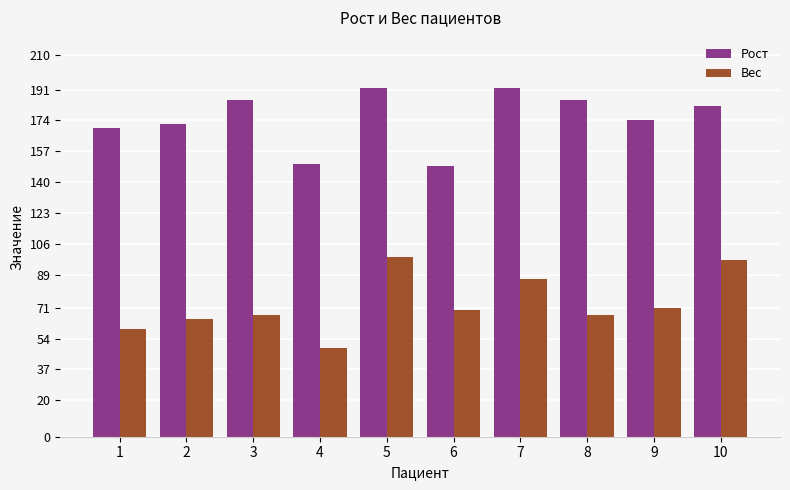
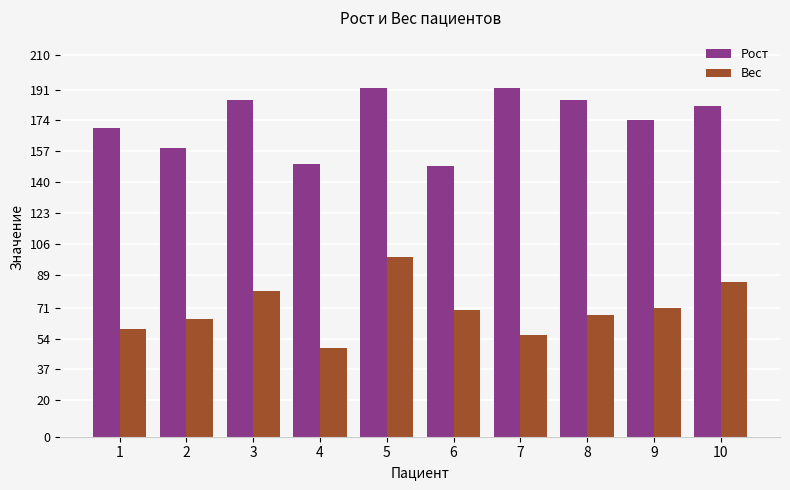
  {
    "Рост": {
      "1": 170,
-     "2": 172,
+     "2": 159,
      "3": 185,
      "4": 150,
      "5": 192,
      "6": 149,
      "7": 192,
      "8": 185,
      "9": 174,
      "10": 182
    },
    "Вес": {
      "1": 59,
      "2": 65,
-     "3": 67,
+     "3": 80,
      "4": 49,
      "5": 99,
      "6": 70,
-     "7": 87,
+     "7": 56,
      "8": 67,
      "9": 71,
-     "10": 97
+     "10": 85
    }
  }
